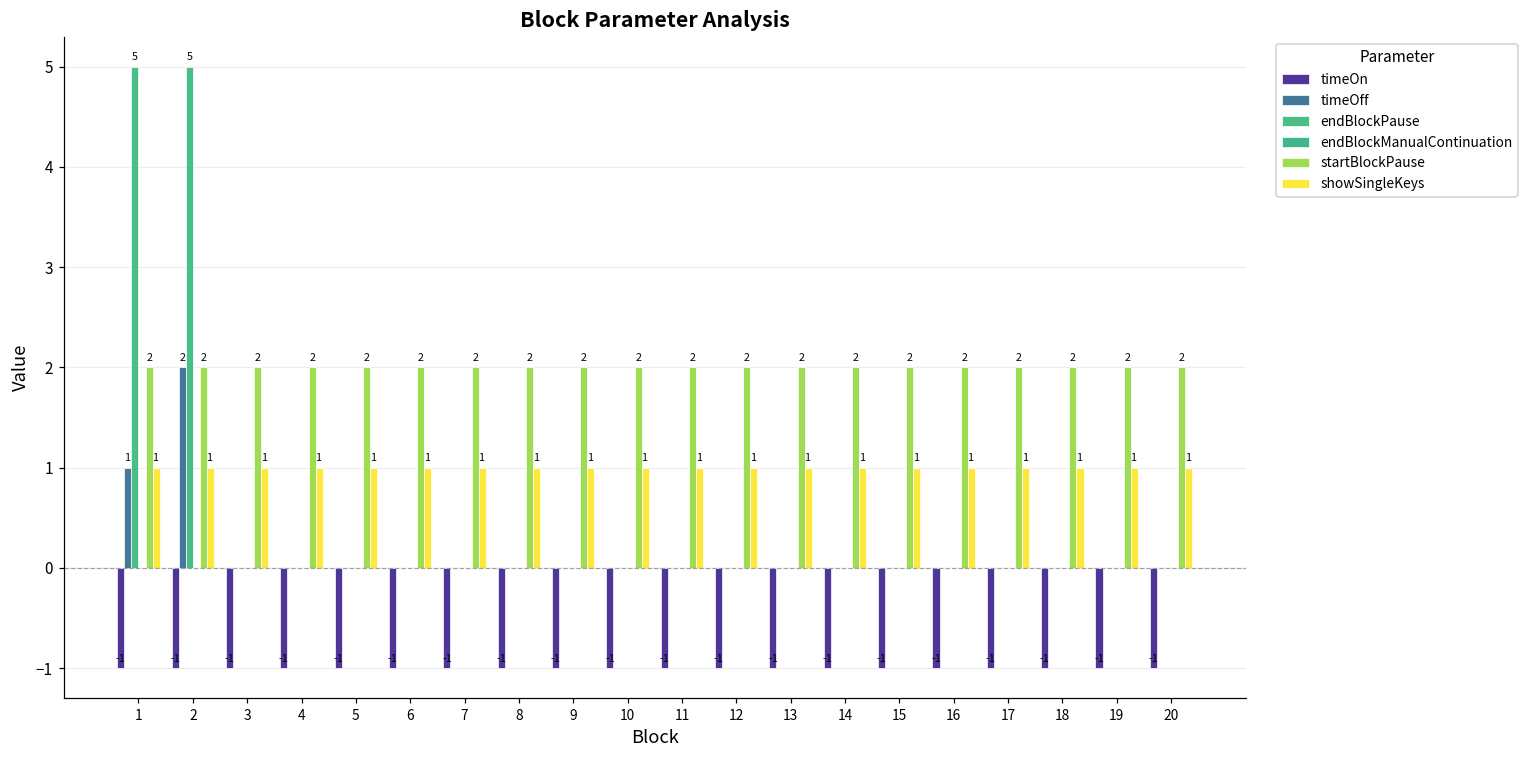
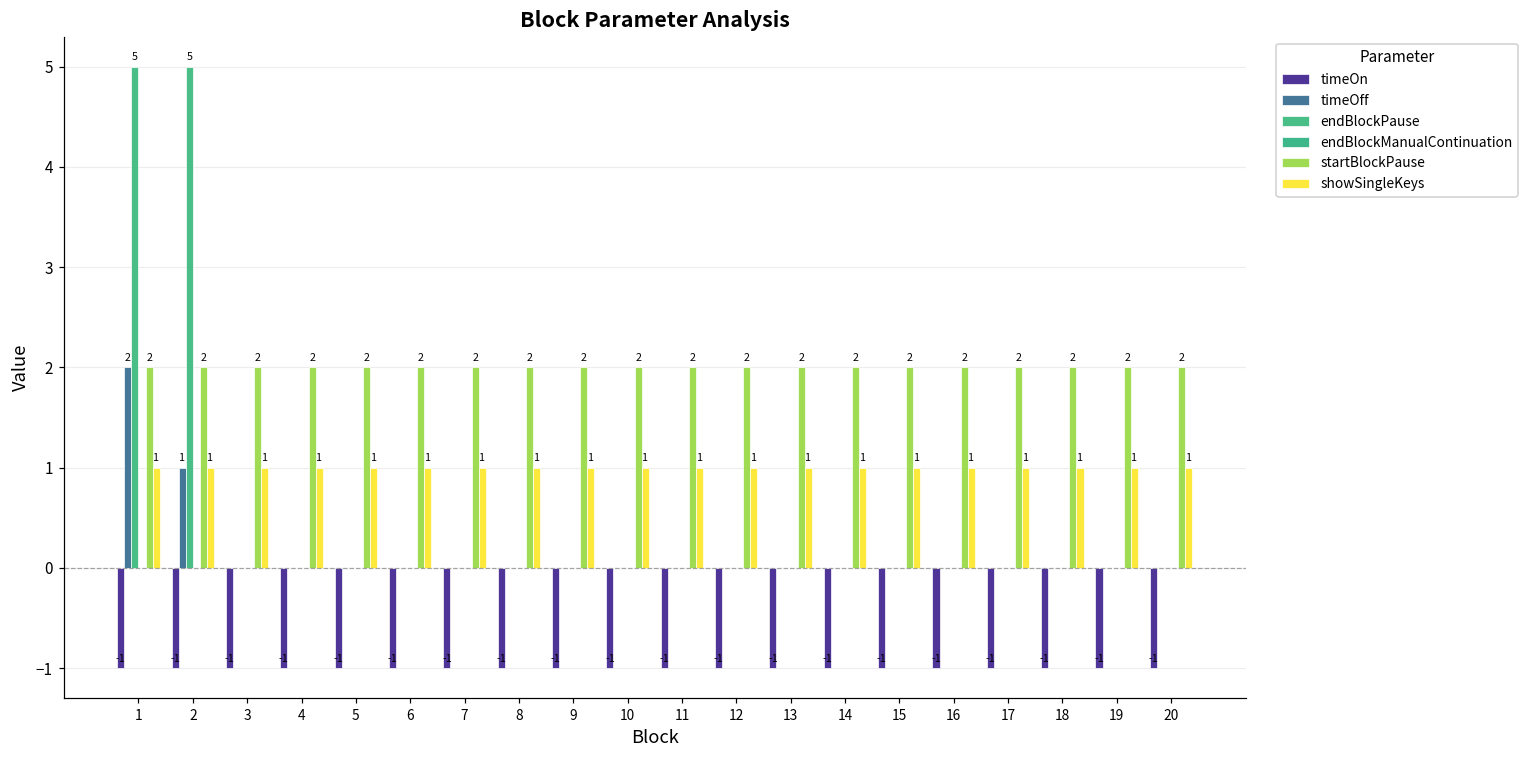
  {
    "timeOn": {
      "1": -1,
      "2": -1,
      "3": -1,
      "4": -1,
      "5": -1,
      "6": -1,
      "7": -1,
      "8": -1,
      "9": -1,
      "10": -1,
      "11": -1,
      "12": -1,
      "13": -1,
      "14": -1,
      "15": -1,
      "16": -1,
      "17": -1,
      "18": -1,
      "19": -1,
      "20": -1
    },
    "timeOff": {
-     "1": 1,
-     "2": 2
+     "1": 2,
+     "2": 1
    },
    "startBlockPause": {
      "1": 2,
      "2": 2,
      "3": 2,
      "4": 2,
      "5": 2,
      "6": 2,
      "7": 2,
      "8": 2,
      "9": 2,
      "10": 2,
      "11": 2,
      "12": 2,
      "13": 2,
      "14": 2,
      "15": 2,
      "16": 2,
      "17": 2,
      "18": 2,
      "19": 2,
      "20": 2
    },
    "showSingleKeys": {
      "1": 1,
      "2": 1,
      "3": 1,
      "4": 1,
      "5": 1,
      "6": 1,
      "7": 1,
      "8": 1,
      "9": 1,
      "10": 1,
      "11": 1,
      "12": 1,
      "13": 1,
      "14": 1,
      "15": 1,
      "16": 1,
      "17": 1,
      "18": 1,
      "19": 1,
      "20": 1
    }
  }
